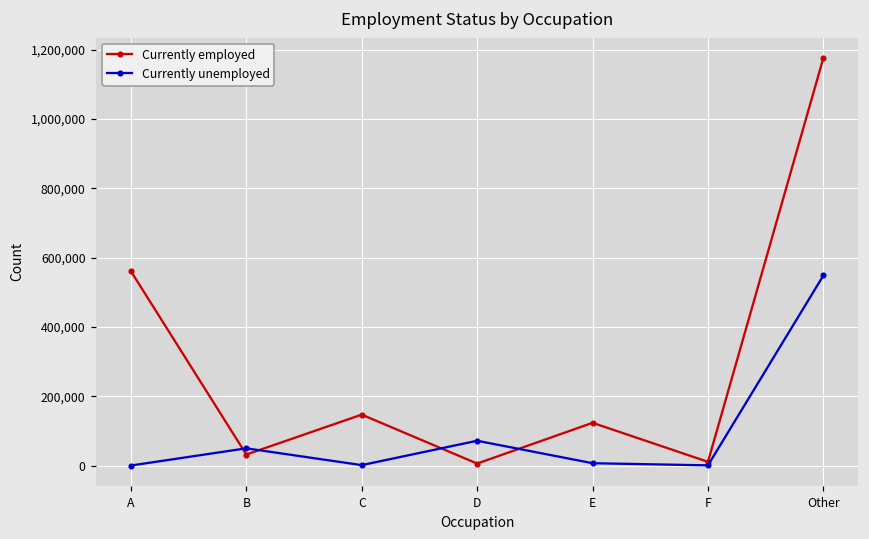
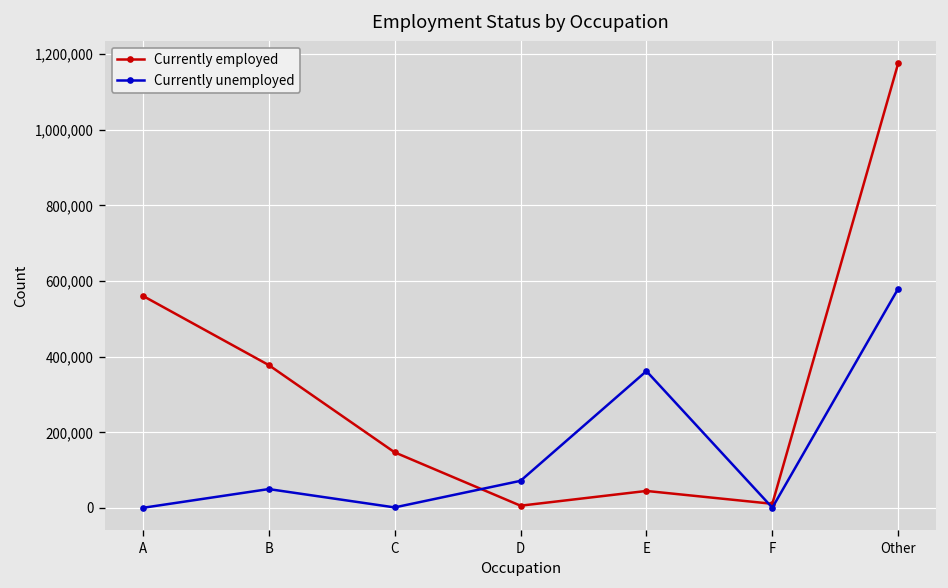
  {
    "Currently employed": {
      "A": "560,000",
-     "B": "30,000",
+     "B": "380,000",
      "C": "150,000",
      "D": "10,000",
-     "E": "120,000",
+     "E": "50,000",
      "F": "10,000",
      "Other": "1,180,000"
    },
    "Currently unemployed": {
      "A": "0",
      "B": "50,000",
      "C": "0",
      "D": "70,000",
-     "E": "10,000",
+     "E": "360,000",
      "F": "0",
-     "Other": "550,000"
+     "Other": "580,000"
    }
  }
